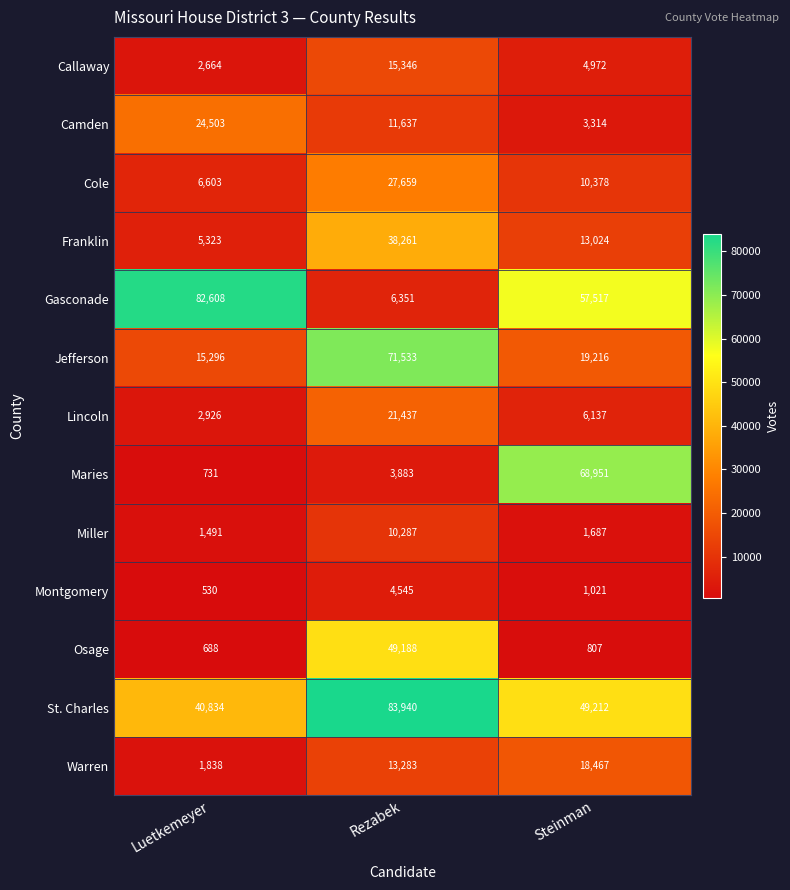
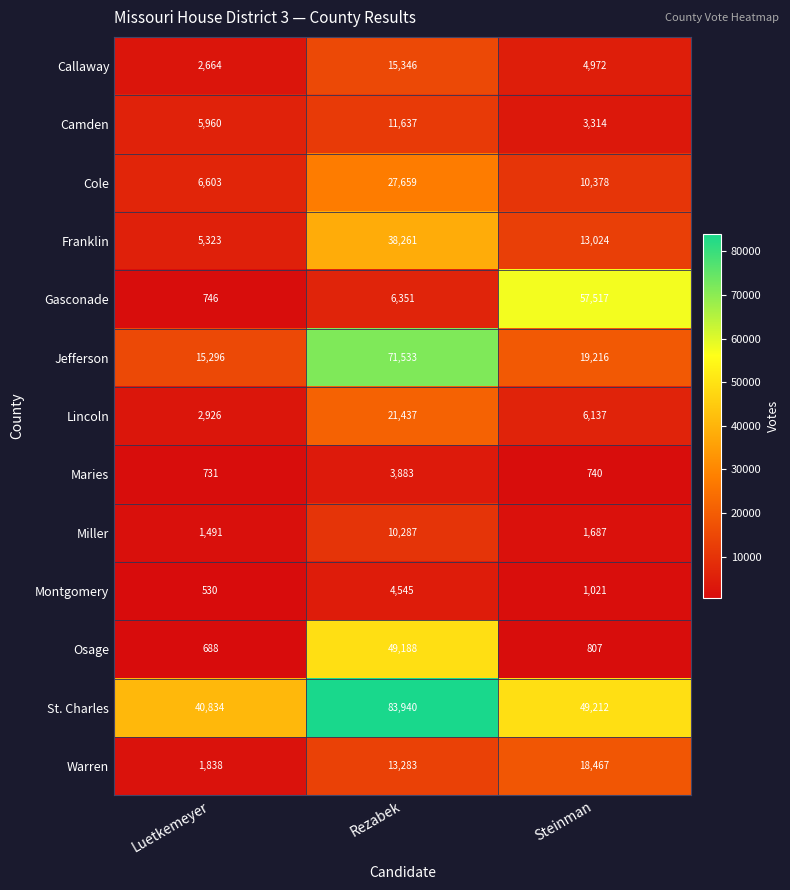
  {
    "Camden": {
-     "Luetkemeyer": "24,503"
+     "Luetkemeyer": "5,960"
    },
    "Gasconade": {
-     "Luetkemeyer": "82,608"
+     "Luetkemeyer": "746"
    },
    "Maries": {
-     "Steinman": "68,951"
+     "Steinman": "740"
    }
  }
